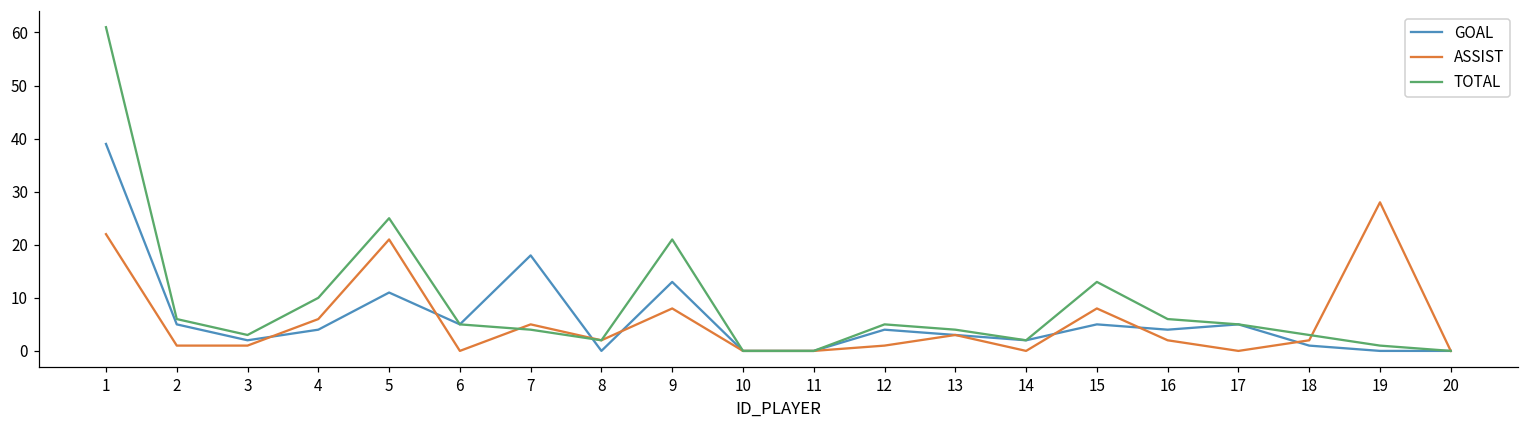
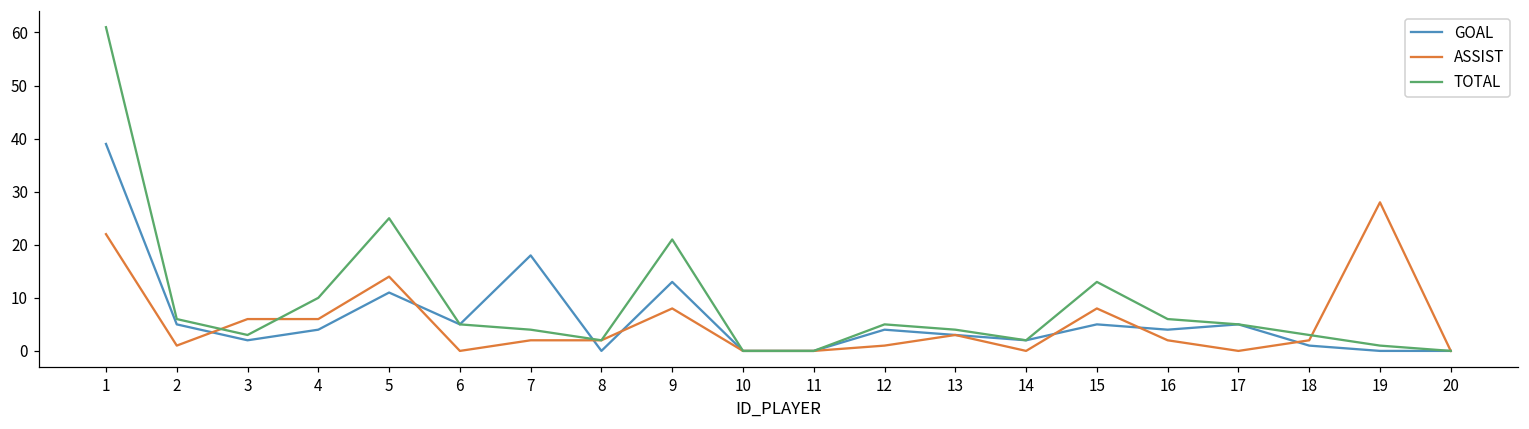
  {
    "GOAL": {
      "1": 39,
      "2": 5,
      "3": 2,
      "4": 4,
      "5": 11,
      "7": 18,
      "8": 0,
      "9": 13,
      "12": 4,
      "15": 5,
      "16": 4,
      "18": 1,
      "19": 0
    },
    "ASSIST": {
      "1": 22,
      "2": 1,
-     "3": 1,
+     "3": 6,
      "4": 6,
-     "5": 21,
+     "5": 14,
      "6": 0,
-     "7": 5,
+     "7": 2,
      "9": 8,
      "12": 1,
      "14": 0,
      "15": 8,
      "16": 2,
      "17": 0,
      "18": 2,
      "19": 28
    },
    "TOTAL": {
      "1": 61,
      "2": 6,
      "3": 3,
      "4": 10,
      "5": 25,
      "7": 4,
      "9": 21,
      "12": 5,
      "13": 4,
      "15": 13,
      "16": 6,
      "18": 3,
      "19": 1
    }
  }
